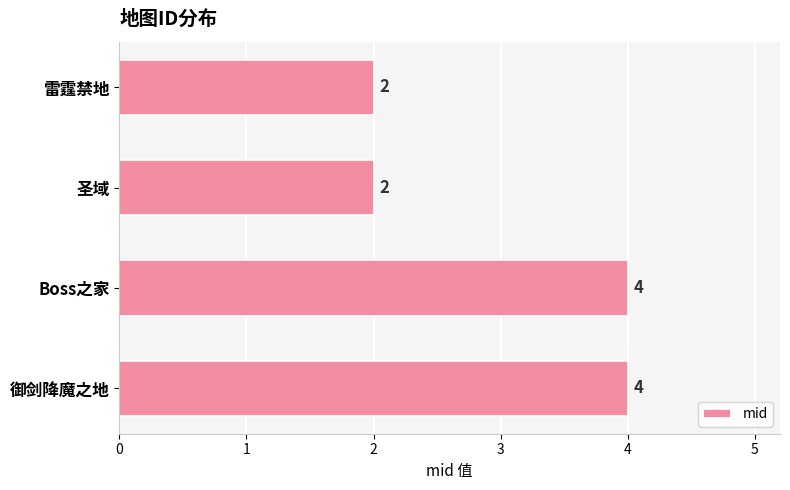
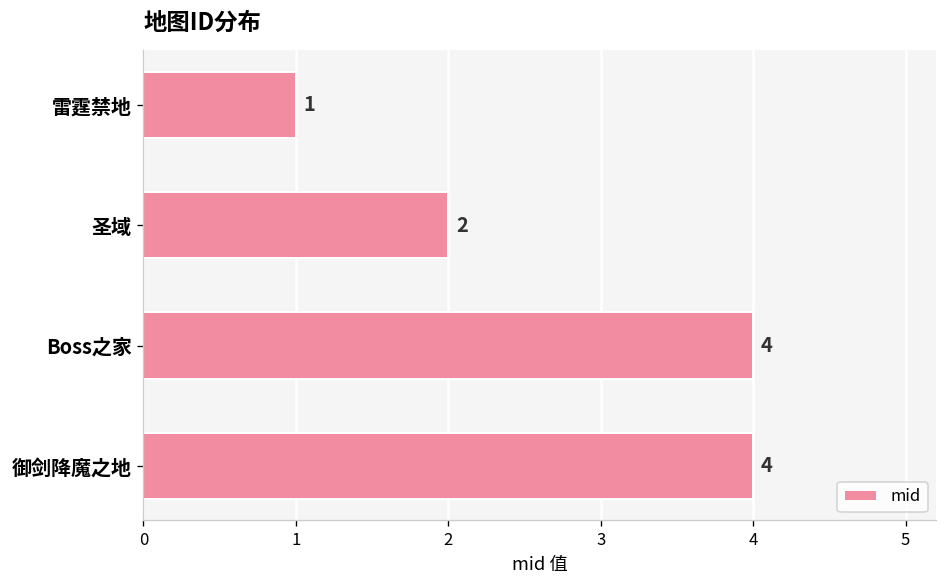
  {
-   "雷霆禁地": 2,
+   "雷霆禁地": 1,
    "圣域": 2,
    "Boss之家": 4,
    "御剑降魔之地": 4
  }
